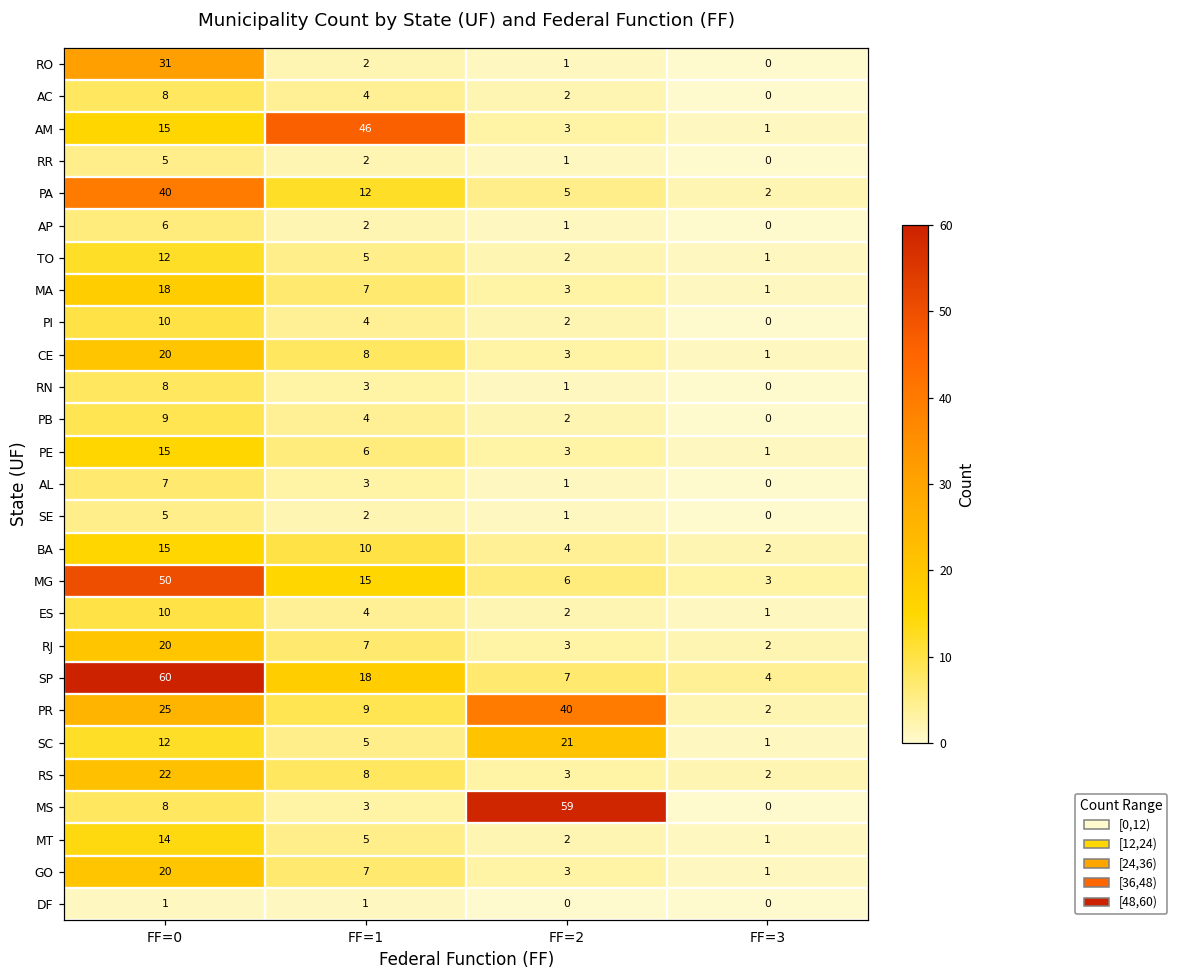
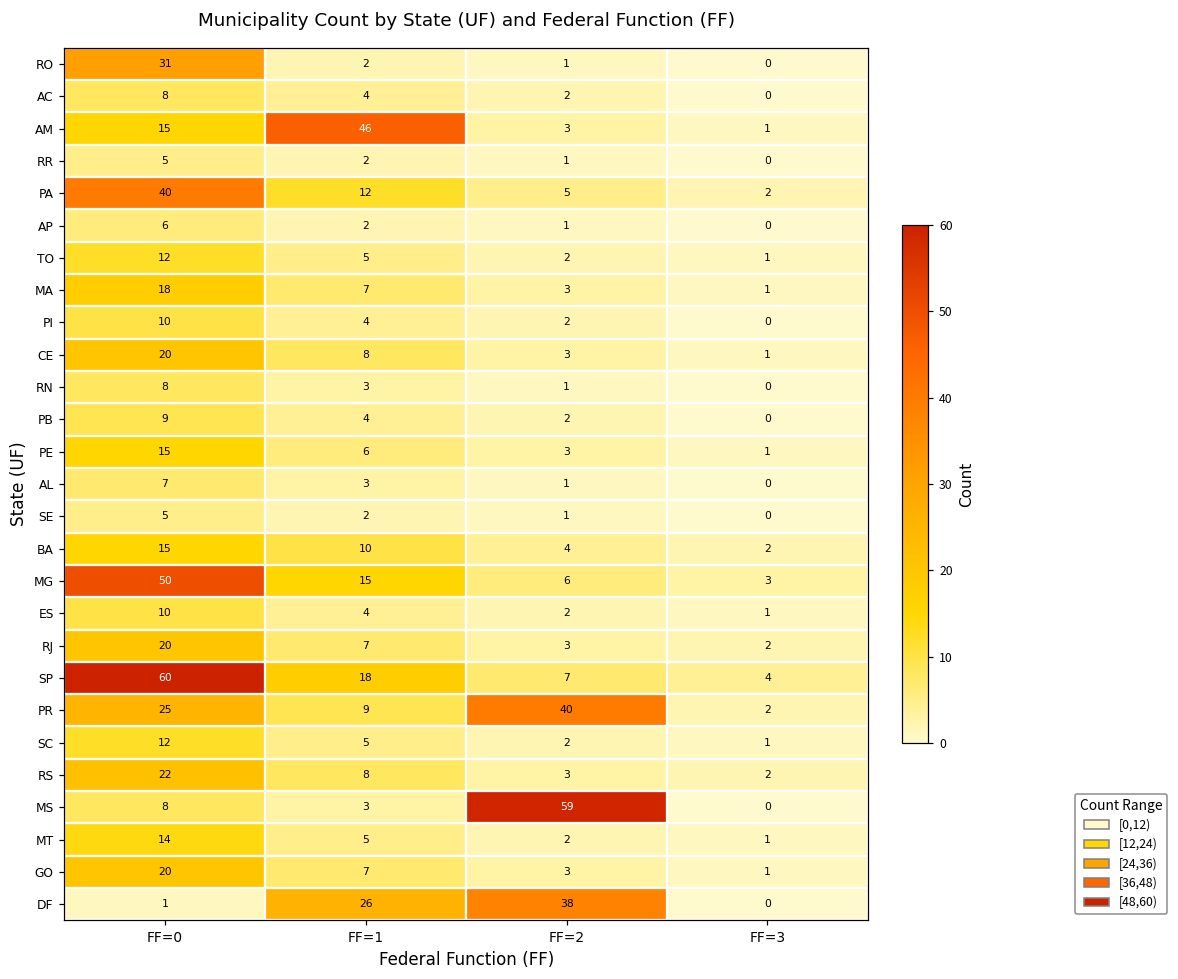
  {
    "RO": {
      "FF=0": 31,
      "FF=1": 2,
      "FF=2": 1,
      "FF=3": 0
    },
    "AC": {
      "FF=0": 8,
      "FF=1": 4,
      "FF=2": 2,
      "FF=3": 0
    },
    "AM": {
      "FF=0": 15,
      "FF=1": 46,
      "FF=2": 3,
      "FF=3": 1
    },
    "RR": {
      "FF=0": 5,
      "FF=1": 2,
      "FF=2": 1,
      "FF=3": 0
    },
    "PA": {
      "FF=0": 40,
      "FF=1": 12,
      "FF=2": 5,
      "FF=3": 2
    },
    "AP": {
      "FF=0": 6,
      "FF=1": 2,
      "FF=2": 1,
      "FF=3": 0
    },
    "TO": {
      "FF=0": 12,
      "FF=1": 5,
      "FF=2": 2,
      "FF=3": 1
    },
    "MA": {
      "FF=0": 18,
      "FF=1": 7,
      "FF=2": 3,
      "FF=3": 1
    },
    "PI": {
      "FF=0": 10,
      "FF=1": 4,
      "FF=2": 2,
      "FF=3": 0
    },
    "CE": {
      "FF=0": 20,
      "FF=1": 8,
      "FF=2": 3,
      "FF=3": 1
    },
    "RN": {
      "FF=0": 8,
      "FF=1": 3,
      "FF=2": 1,
      "FF=3": 0
    },
    "PB": {
      "FF=0": 9,
      "FF=1": 4,
      "FF=2": 2,
      "FF=3": 0
    },
    "PE": {
      "FF=0": 15,
      "FF=1": 6,
      "FF=2": 3,
      "FF=3": 1
    },
    "AL": {
      "FF=0": 7,
      "FF=1": 3,
      "FF=2": 1,
      "FF=3": 0
    },
    "SE": {
      "FF=0": 5,
      "FF=1": 2,
      "FF=2": 1,
      "FF=3": 0
    },
    "BA": {
      "FF=0": 15,
      "FF=1": 10,
      "FF=2": 4,
      "FF=3": 2
    },
    "MG": {
      "FF=0": 50,
      "FF=1": 15,
      "FF=2": 6,
      "FF=3": 3
    },
    "ES": {
      "FF=0": 10,
      "FF=1": 4,
      "FF=2": 2,
      "FF=3": 1
    },
    "RJ": {
      "FF=0": 20,
      "FF=1": 7,
      "FF=2": 3,
      "FF=3": 2
    },
    "SP": {
      "FF=0": 60,
      "FF=1": 18,
      "FF=2": 7,
      "FF=3": 4
    },
    "PR": {
      "FF=0": 25,
      "FF=1": 9,
      "FF=2": 40,
      "FF=3": 2
    },
    "SC": {
      "FF=0": 12,
      "FF=1": 5,
-     "FF=2": 21,
+     "FF=2": 2,
      "FF=3": 1
    },
    "RS": {
      "FF=0": 22,
      "FF=1": 8,
      "FF=2": 3,
      "FF=3": 2
    },
    "MS": {
      "FF=0": 8,
      "FF=1": 3,
      "FF=2": 59,
      "FF=3": 0
    },
    "MT": {
      "FF=0": 14,
      "FF=1": 5,
      "FF=2": 2,
      "FF=3": 1
    },
    "GO": {
      "FF=0": 20,
      "FF=1": 7,
      "FF=2": 3,
      "FF=3": 1
    },
    "DF": {
      "FF=0": 1,
-     "FF=1": 1,
-     "FF=2": 0,
+     "FF=1": 26,
+     "FF=2": 38,
      "FF=3": 0
    }
  }
